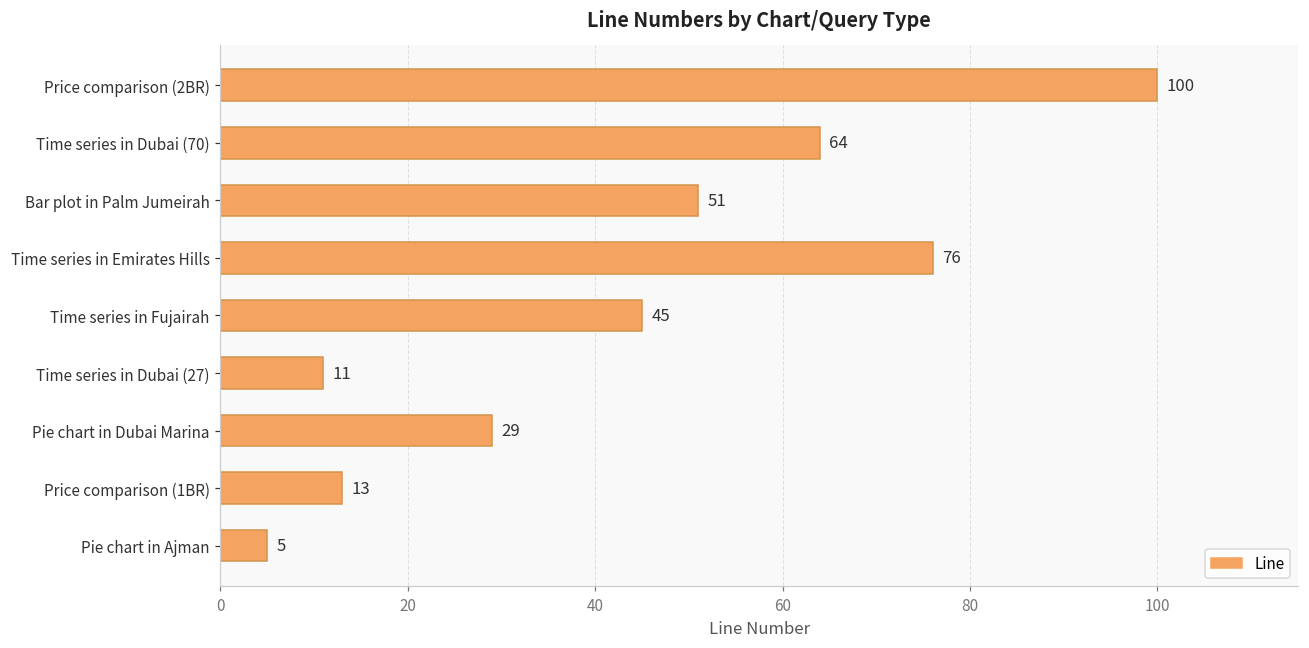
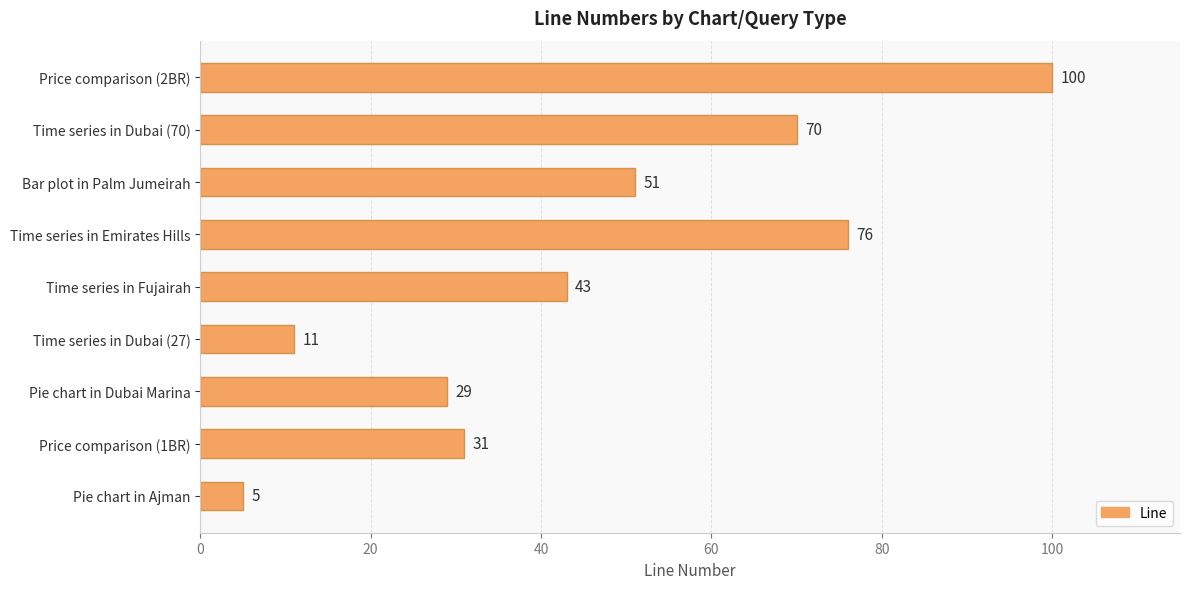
  {
    "Price comparison (2BR)": 100,
-   "Time series in Dubai (70)": 64,
+   "Time series in Dubai (70)": 70,
    "Bar plot in Palm Jumeirah": 51,
    "Time series in Emirates Hills": 76,
-   "Time series in Fujairah": 45,
+   "Time series in Fujairah": 43,
    "Time series in Dubai (27)": 11,
    "Pie chart in Dubai Marina": 29,
-   "Price comparison (1BR)": 13,
+   "Price comparison (1BR)": 31,
    "Pie chart in Ajman": 5
  }
